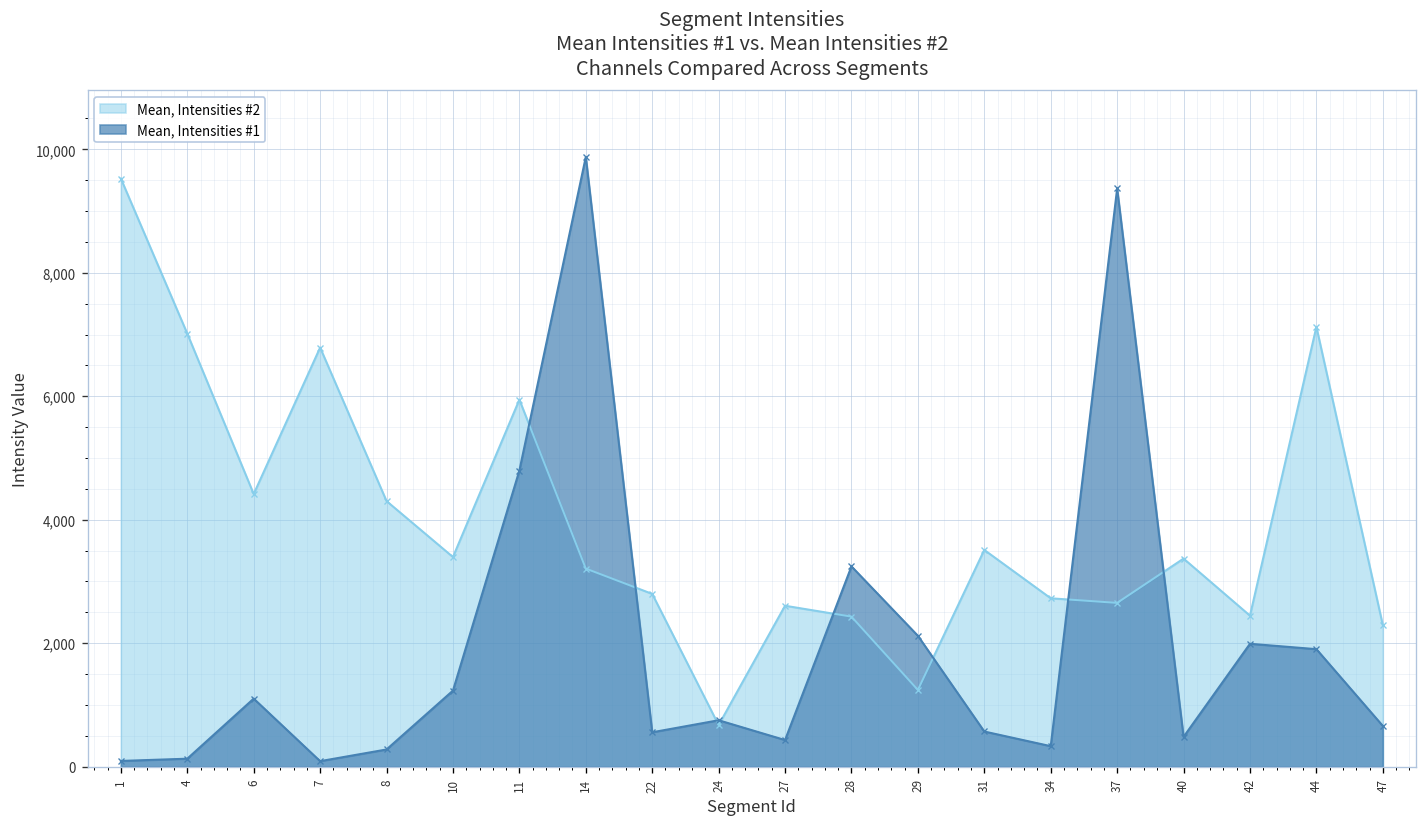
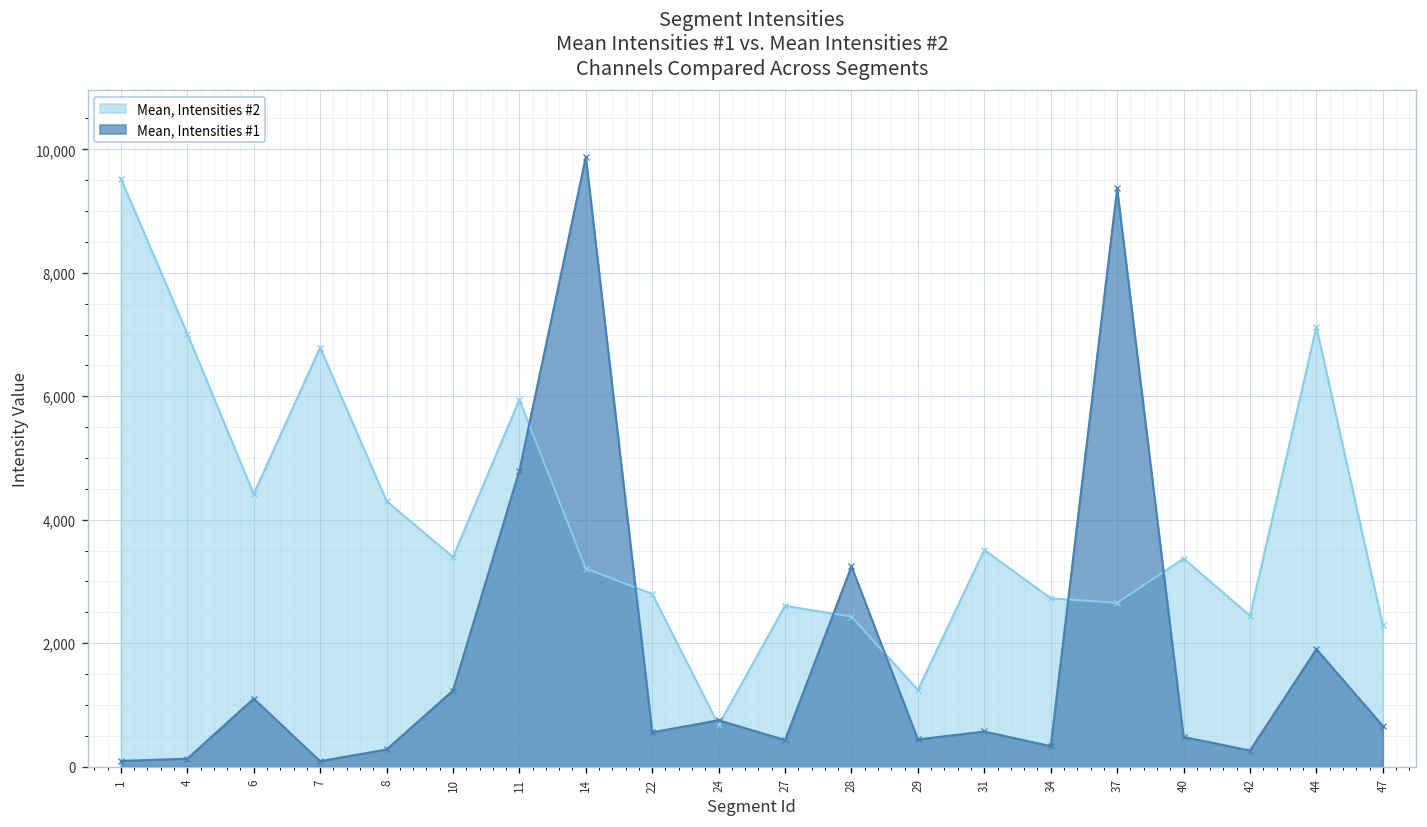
  {
    "Mean, Intensities #2": {
      "1": "9,500",
      "4": "7,000",
      "6": "4,400",
      "7": "6,800",
      "8": "4,300",
      "10": "3,400",
      "11": "5,900",
      "14": "3,200",
      "22": "2,800",
      "24": "700",
      "27": "2,600",
      "28": "2,400",
      "29": "1,200",
      "31": "3,500",
      "34": "2,700",
      "37": "2,700",
      "40": "3,400",
      "42": "2,400",
      "44": "7,100",
      "47": "2,300"
    },
    "Mean, Intensities #1": {
      "1": "100",
      "4": "100",
      "6": "1,100",
      "7": "100",
      "8": "300",
      "10": "1,200",
      "11": "4,800",
      "14": "9,900",
      "22": "600",
      "24": "800",
      "27": "400",
      "28": "3,200",
-     "29": "2,100",
+     "29": "400",
      "31": "600",
      "34": "300",
      "37": "9,400",
      "40": "500",
-     "42": "2,000",
+     "42": "300",
      "44": "1,900",
      "47": "700"
    }
  }
